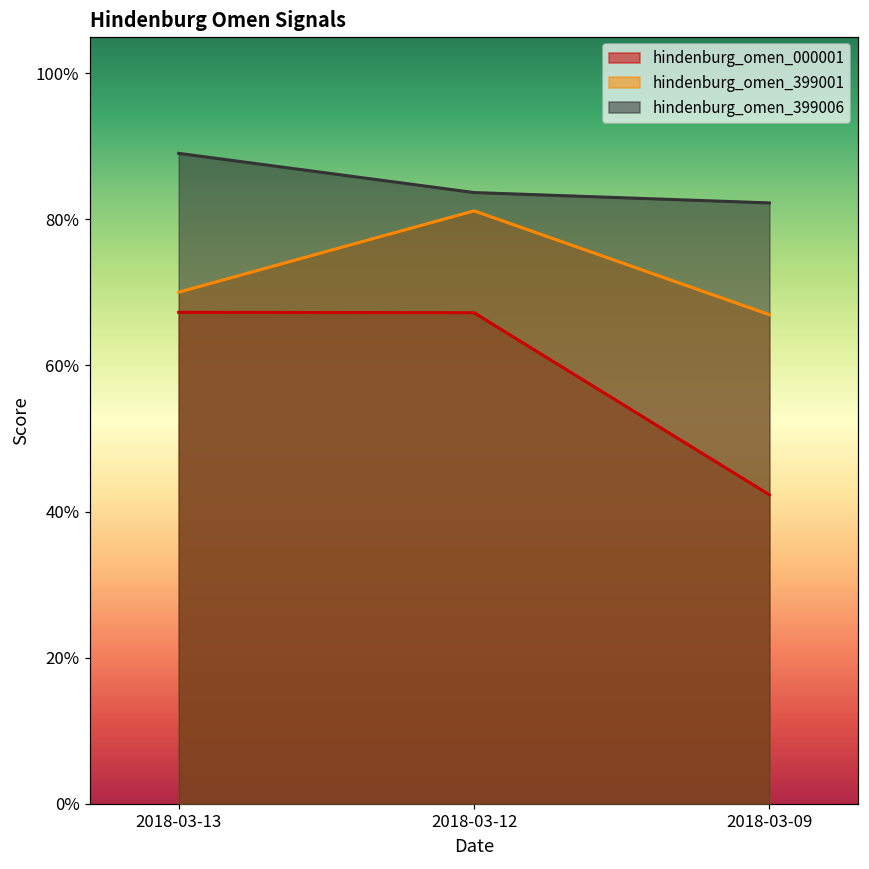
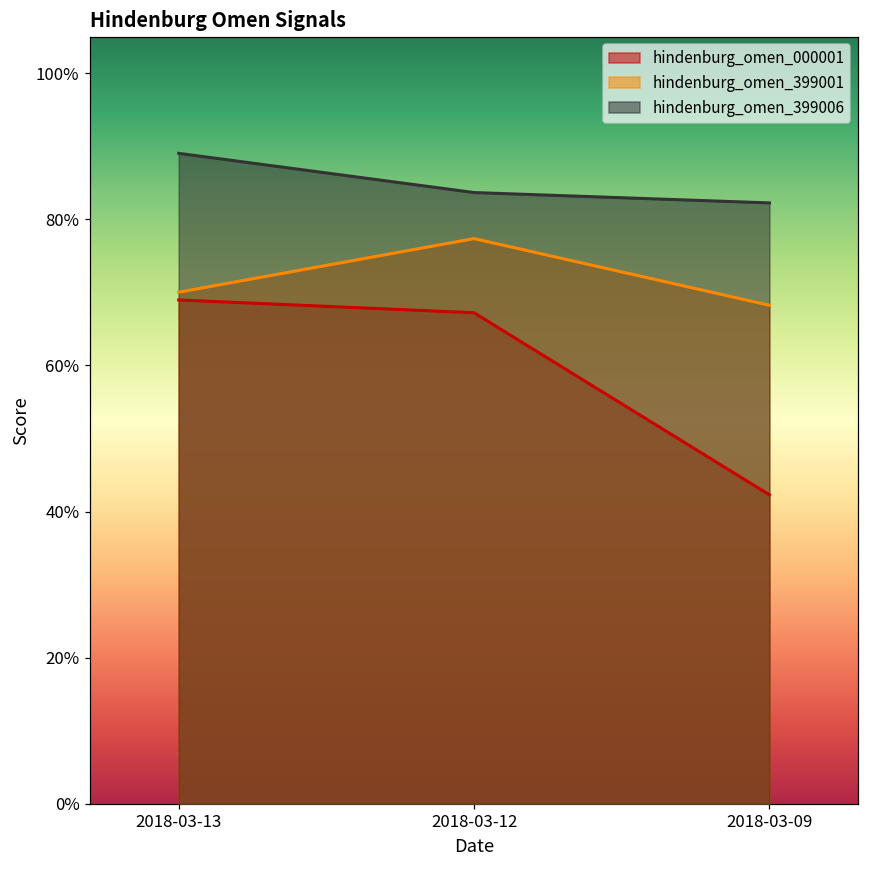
  {
    "hindenburg_omen_000001": {
-     "2018-03-13": "67%",
+     "2018-03-13": "69%",
      "2018-03-12": "67%",
      "2018-03-09": "42%"
    },
    "hindenburg_omen_399001": {
      "2018-03-13": "70%",
-     "2018-03-12": "81%",
-     "2018-03-09": "67%"
+     "2018-03-12": "77%",
+     "2018-03-09": "68%"
    },
    "hindenburg_omen_399006": {
      "2018-03-13": "89%",
      "2018-03-12": "84%",
      "2018-03-09": "82%"
    }
  }
